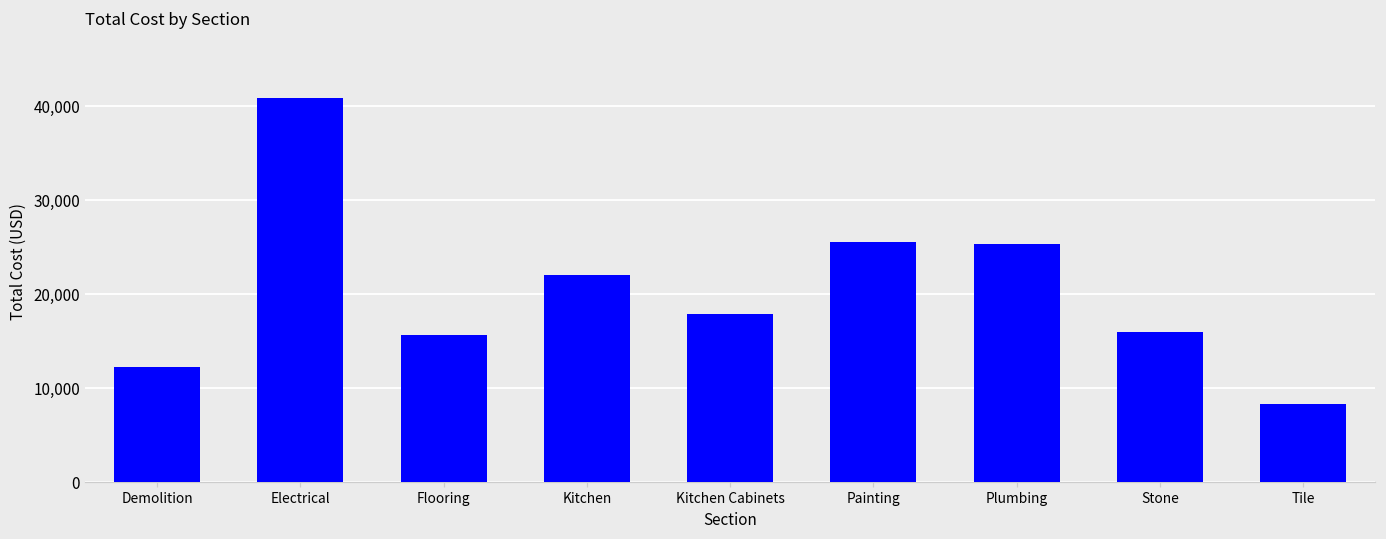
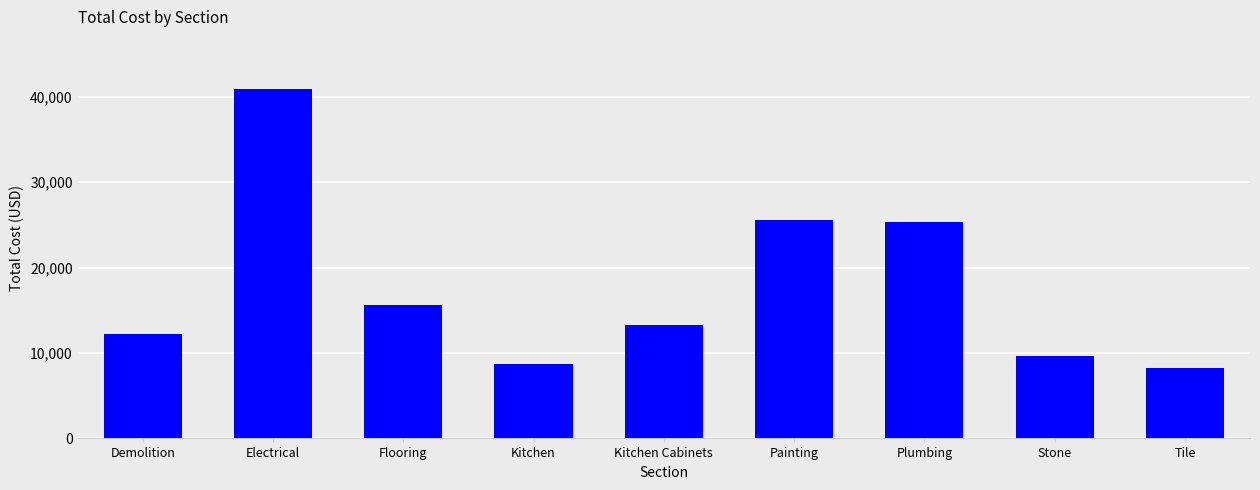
  {
    "Demolition": "12,000",
    "Electrical": "41,000",
    "Flooring": "16,000",
-   "Kitchen": "22,000",
-   "Kitchen Cabinets": "18,000",
+   "Kitchen": "9,000",
+   "Kitchen Cabinets": "13,000",
    "Painting": "26,000",
    "Plumbing": "25,000",
-   "Stone": "16,000",
+   "Stone": "10,000",
    "Tile": "8,000"
  }
